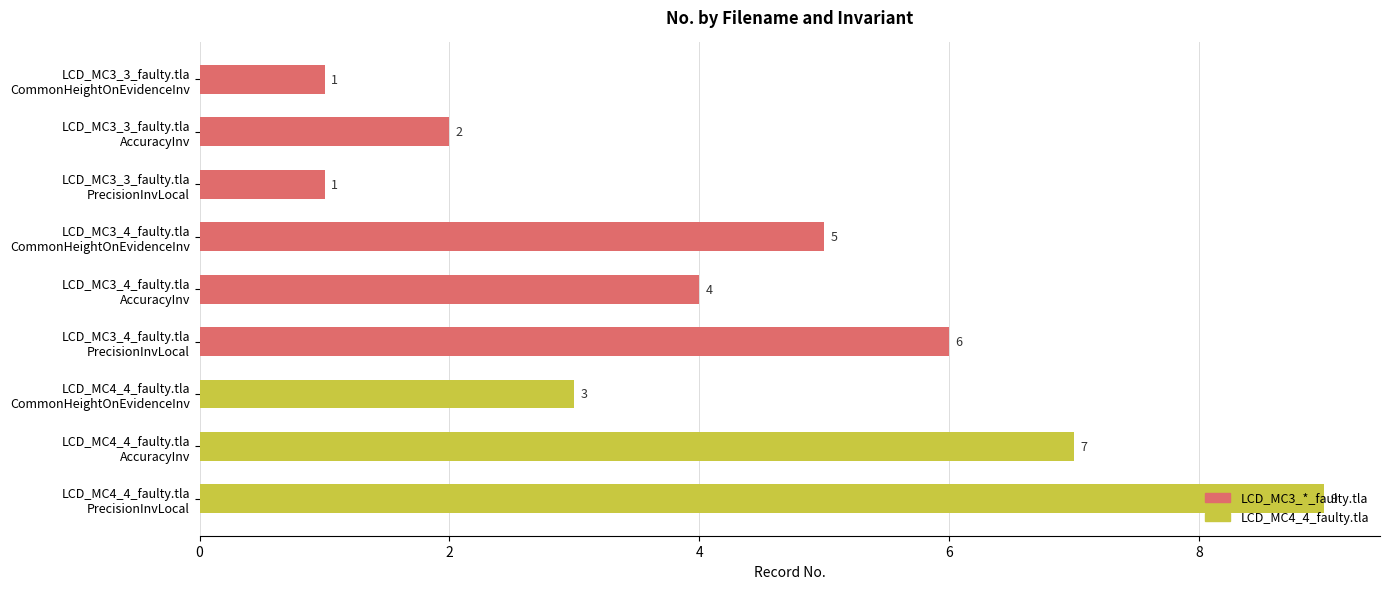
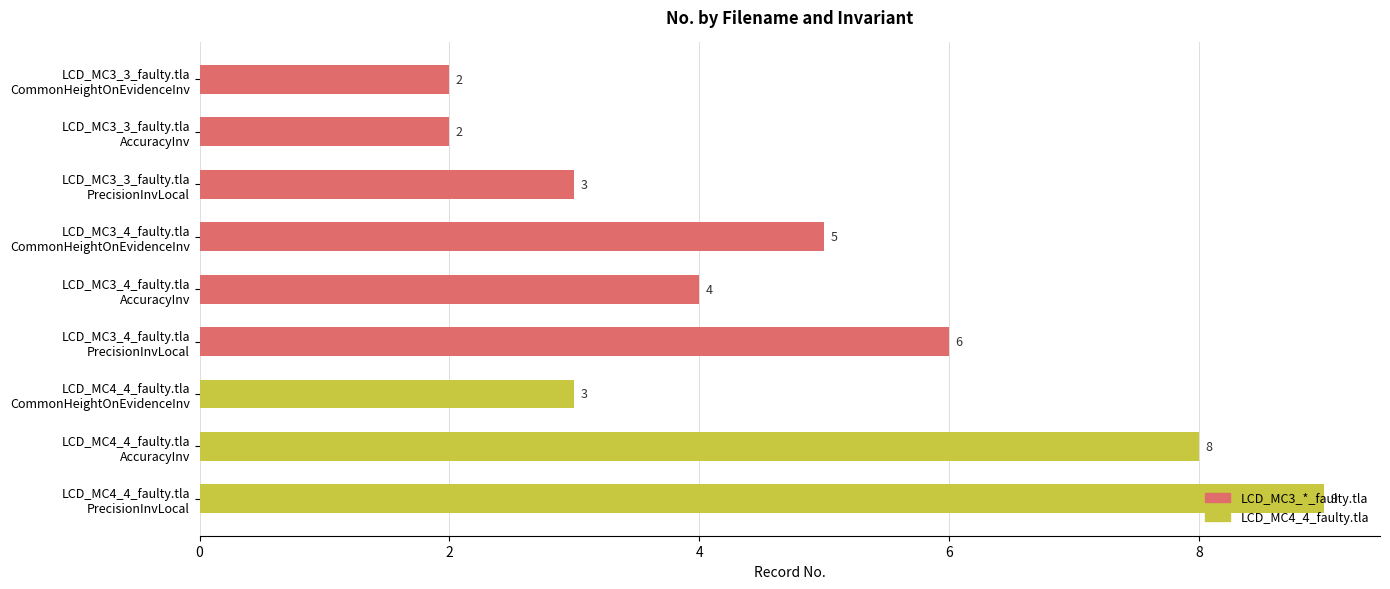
  {
-   "LCD_MC3_3_faulty.tla CommonHeightOnEvidenceInv": 1,
+   "LCD_MC3_3_faulty.tla CommonHeightOnEvidenceInv": 2,
    "LCD_MC3_3_faulty.tla AccuracyInv": 2,
-   "LCD_MC3_3_faulty.tla PrecisionInvLocal": 1,
+   "LCD_MC3_3_faulty.tla PrecisionInvLocal": 3,
    "LCD_MC3_4_faulty.tla CommonHeightOnEvidenceInv": 5,
    "LCD_MC3_4_faulty.tla AccuracyInv": 4,
    "LCD_MC3_4_faulty.tla PrecisionInvLocal": 6,
    "LCD_MC4_4_faulty.tla CommonHeightOnEvidenceInv": 3,
-   "LCD_MC4_4_faulty.tla AccuracyInv": 7,
+   "LCD_MC4_4_faulty.tla AccuracyInv": 8,
    "LCD_MC4_4_faulty.tla PrecisionInvLocal": 9
  }
